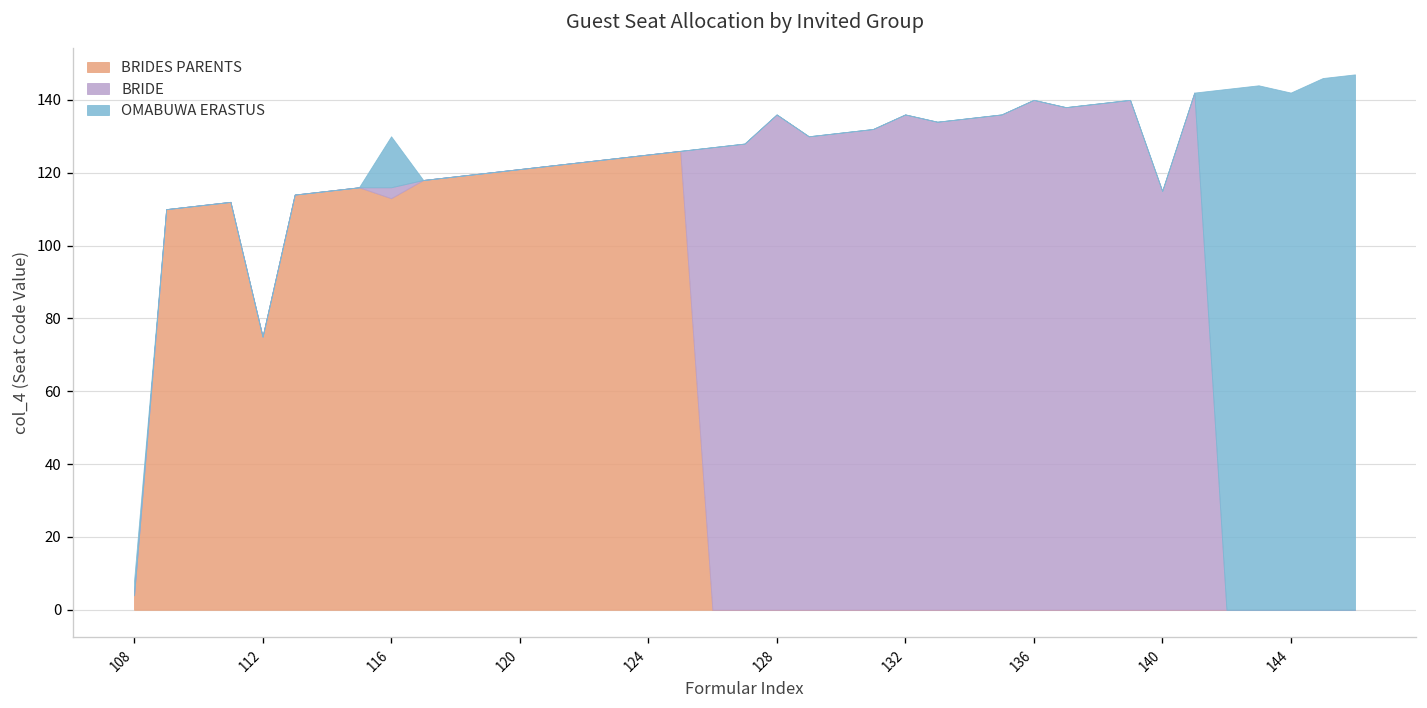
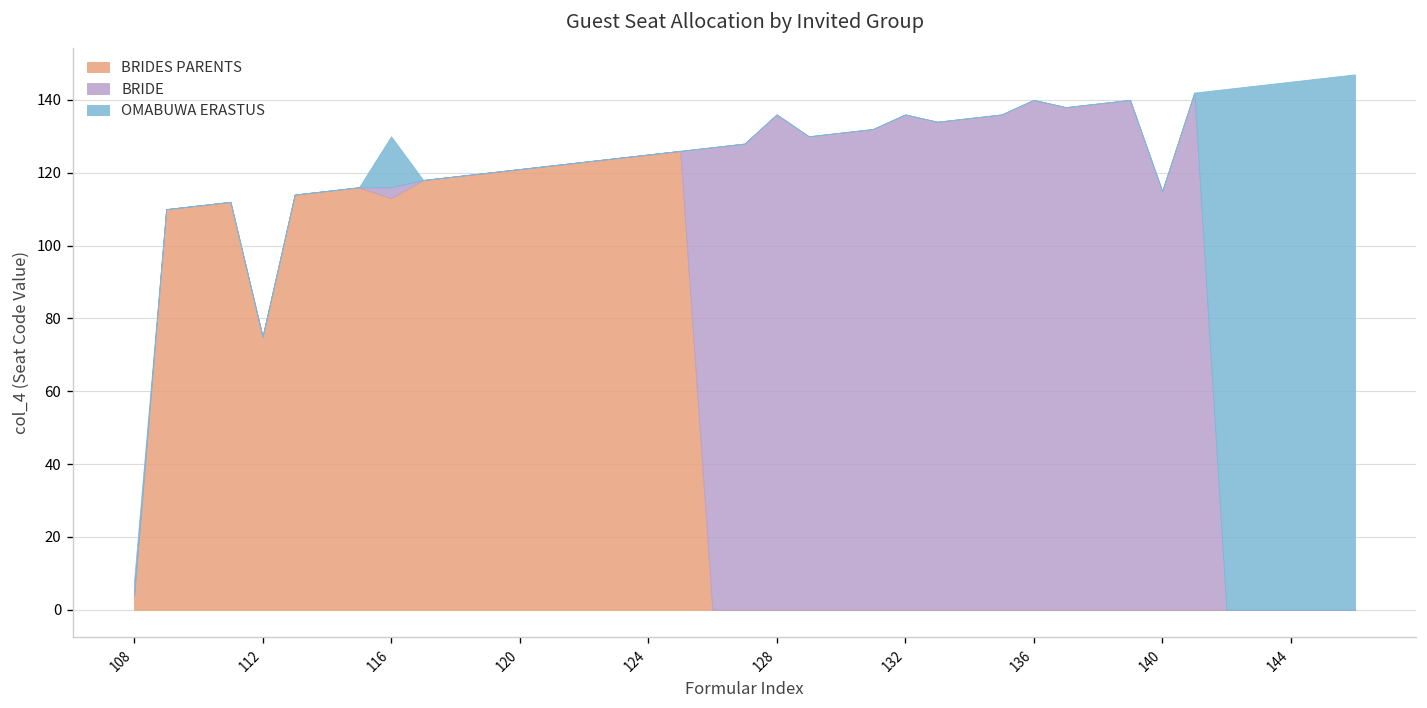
  {
    "BRIDES PARENTS": {
      "116": 113,
      "128": 0,
      "132": 0,
      "136": 0,
      "140": 0
    },
    "OMABUWA ERASTUS": {
      "108": 4,
      "116": 14,
-     "144": 142
+     "144": 145
    }
  }
